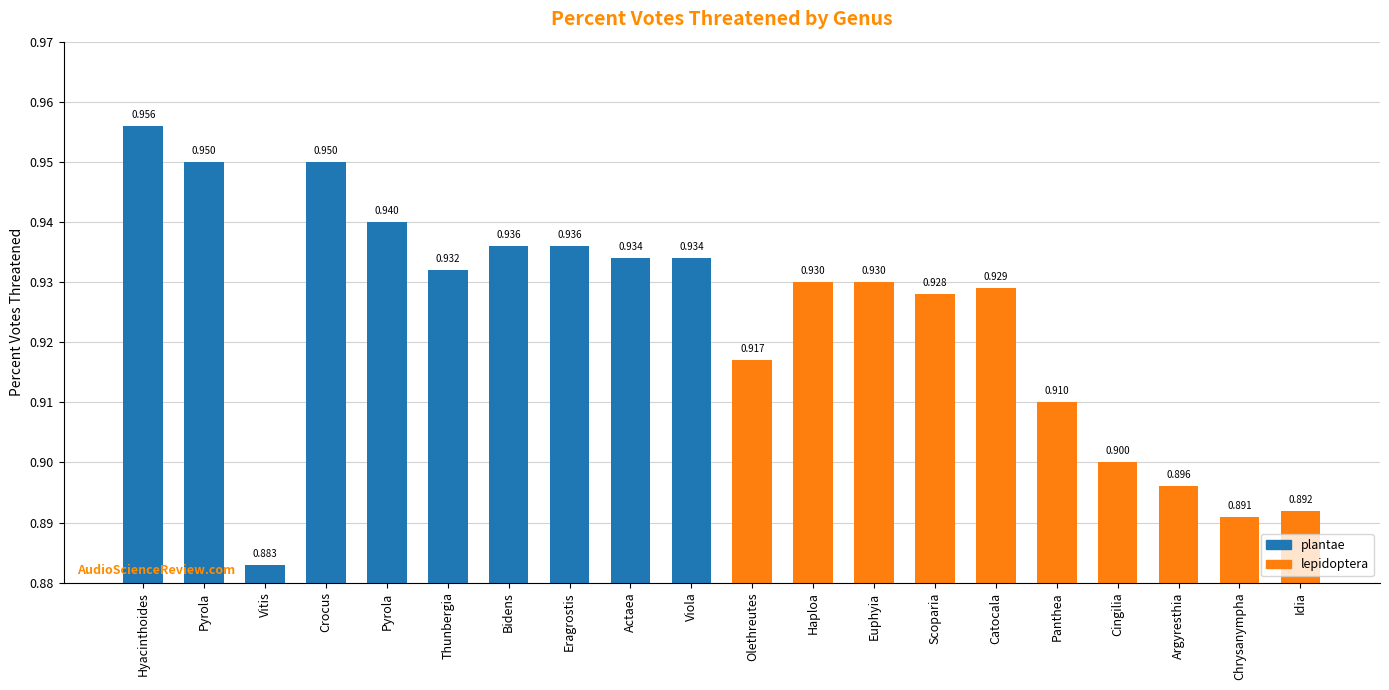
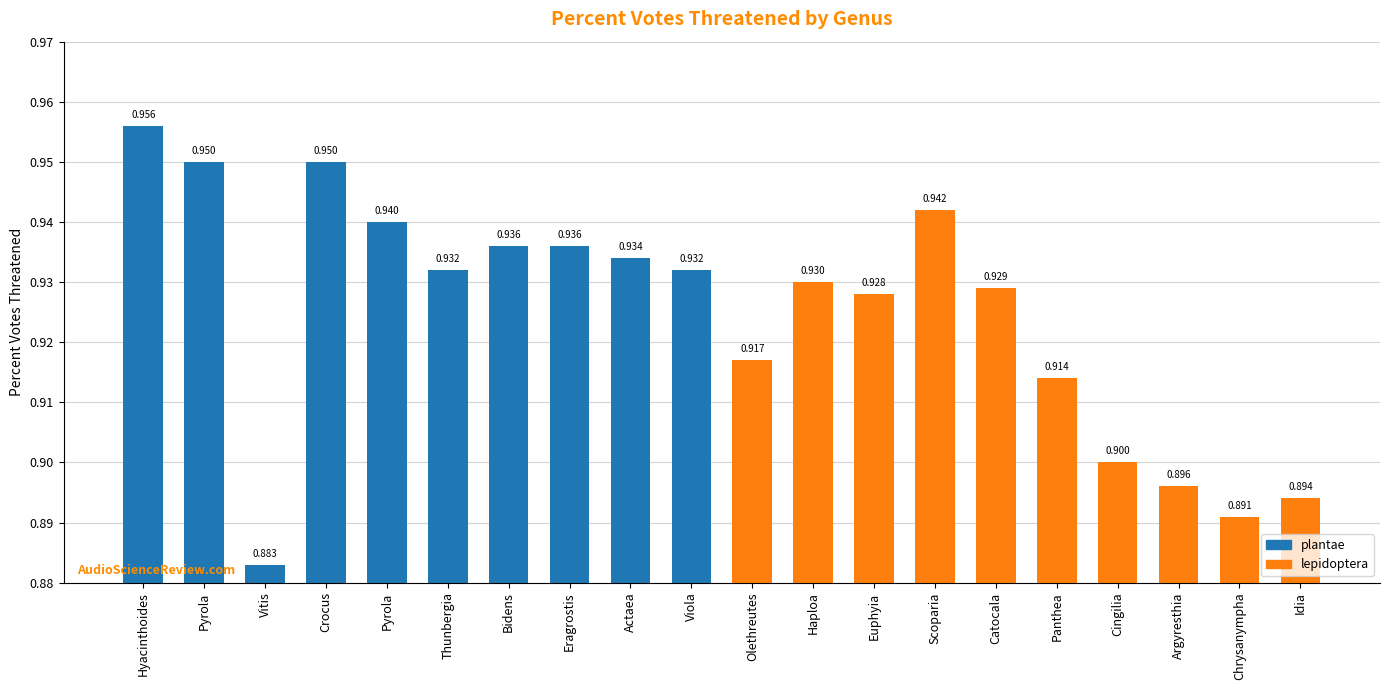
  {
    "Hyacinthoides": 0.956,
    "Vitis": 0.883,
    "Crocus": 0.950,
    "Thunbergia": 0.932,
    "Bidens": 0.936,
    "Eragrostis": 0.936,
    "Actaea": 0.934,
-   "Viola": 0.934,
+   "Viola": 0.932,
    "Olethreutes": 0.917,
    "Haploa": 0.930,
-   "Euphyia": 0.930,
-   "Scoparia": 0.928,
+   "Euphyia": 0.928,
+   "Scoparia": 0.942,
    "Catocala": 0.929,
-   "Panthea": 0.910,
+   "Panthea": 0.914,
    "Cingilia": 0.900,
    "Argyresthia": 0.896,
    "Chrysanympha": 0.891,
-   "Idia": 0.892
+   "Idia": 0.894
  }
